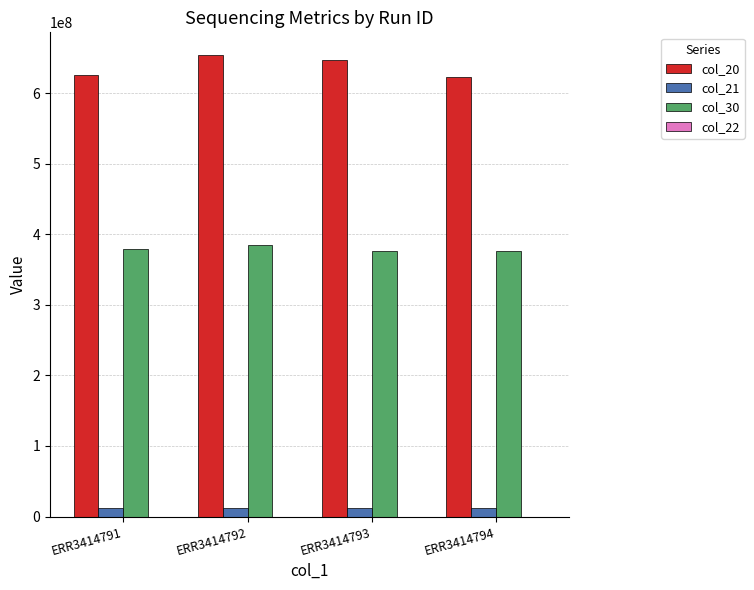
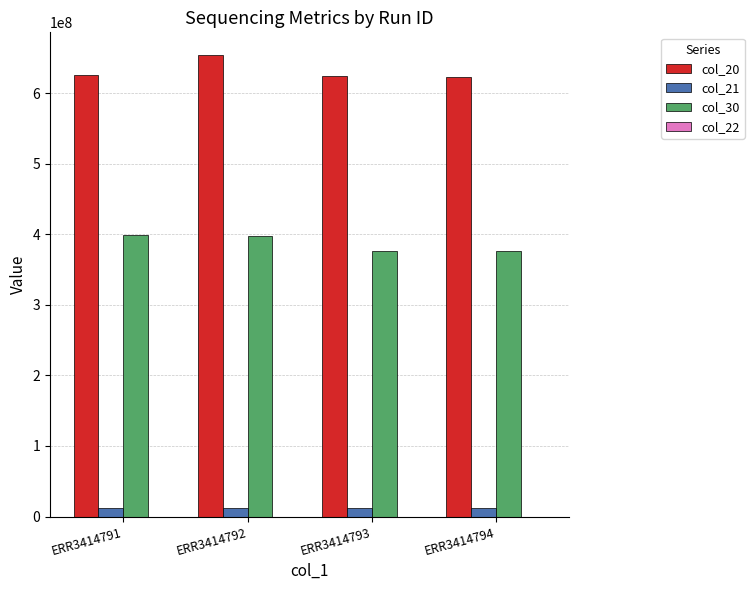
  {
    "col_20": {
      "ERR3414791": 630000000,
      "ERR3414792": 650000000,
-     "ERR3414793": 650000000,
+     "ERR3414793": 620000000,
      "ERR3414794": 620000000
    },
    "col_21": {
      "ERR3414791": 10000000,
      "ERR3414792": 10000000,
      "ERR3414793": 10000000,
      "ERR3414794": 10000000
    },
    "col_30": {
-     "ERR3414791": 380000000,
-     "ERR3414792": 390000000,
+     "ERR3414791": 400000000,
+     "ERR3414792": 400000000,
      "ERR3414793": 380000000,
      "ERR3414794": 380000000
    }
  }
